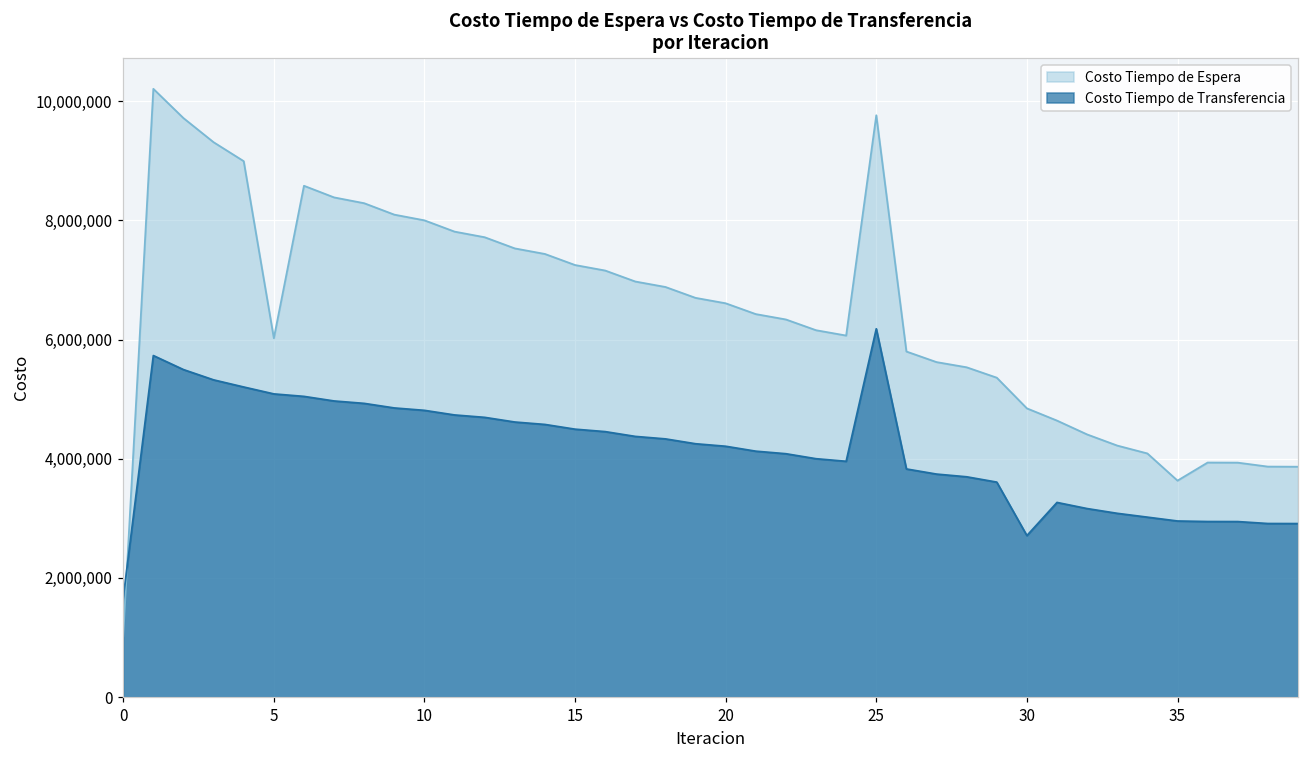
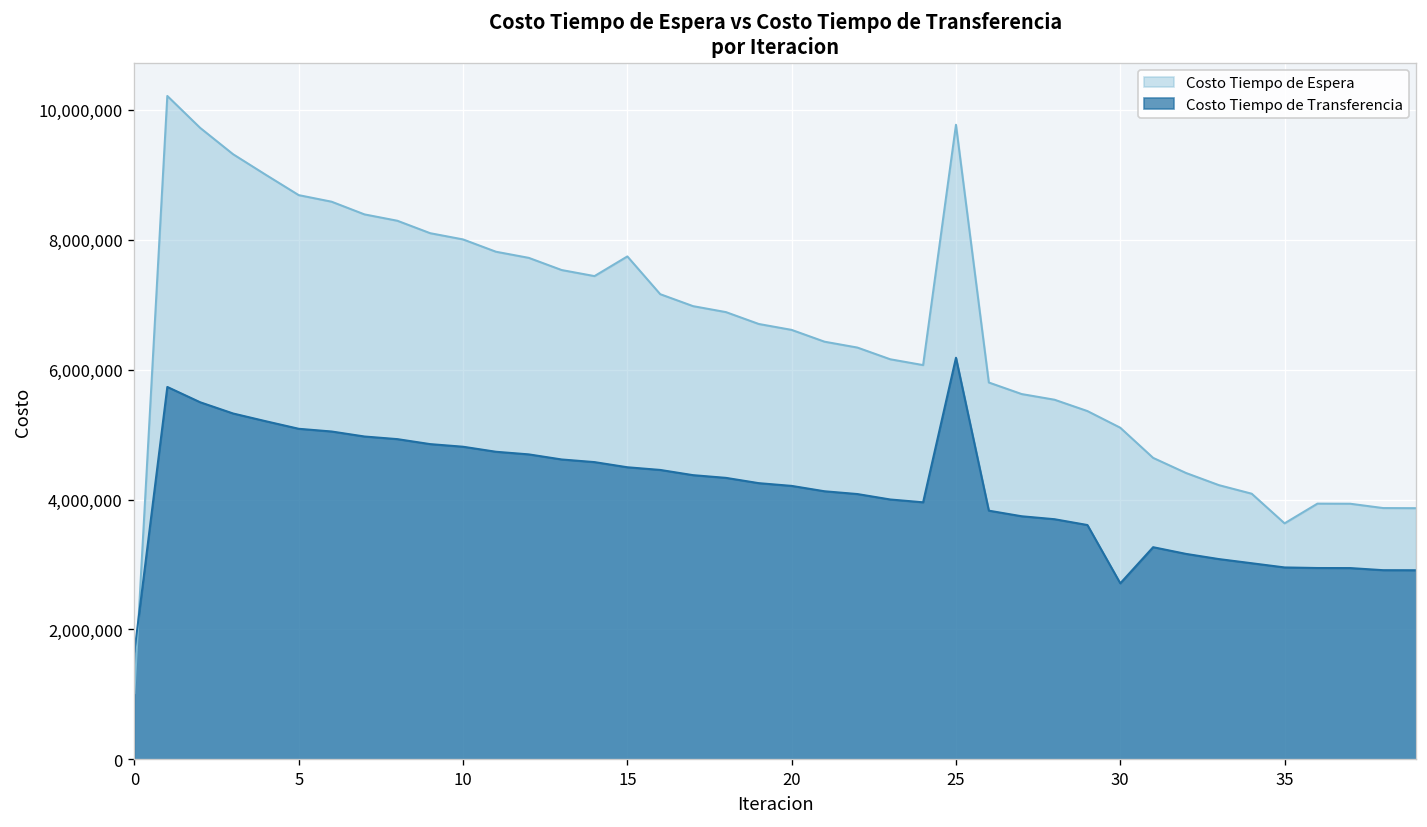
  {
    "Costo Tiempo de Espera": {
      "0": "1,000,000",
-     "5": "6,000,000",
+     "5": "8,700,000",
      "10": "8,000,000",
-     "15": "7,300,000",
+     "15": "7,700,000",
      "20": "6,600,000",
      "25": "9,800,000",
-     "30": "4,800,000",
+     "30": "5,100,000",
      "35": "3,600,000"
    },
    "Costo Tiempo de Transferencia": {
      "0": "1,700,000",
      "5": "5,100,000",
      "10": "4,800,000",
      "15": "4,500,000",
      "20": "4,200,000",
      "25": "6,200,000",
      "30": "2,700,000",
      "35": "3,000,000"
    }
  }
